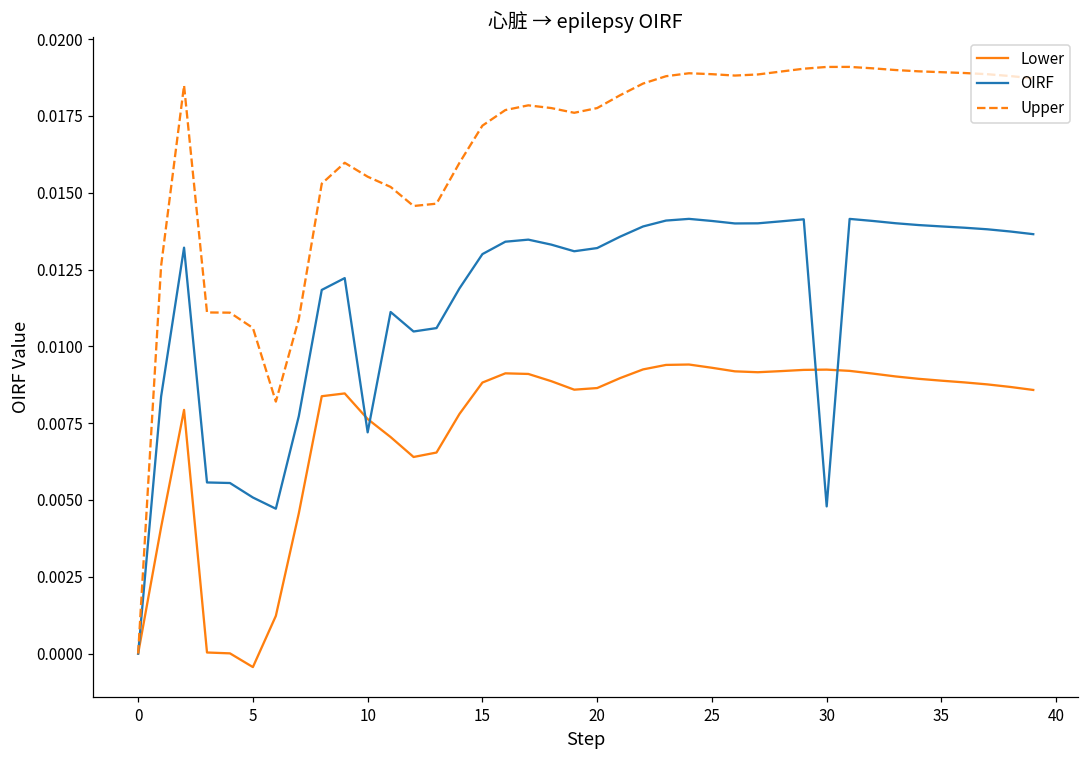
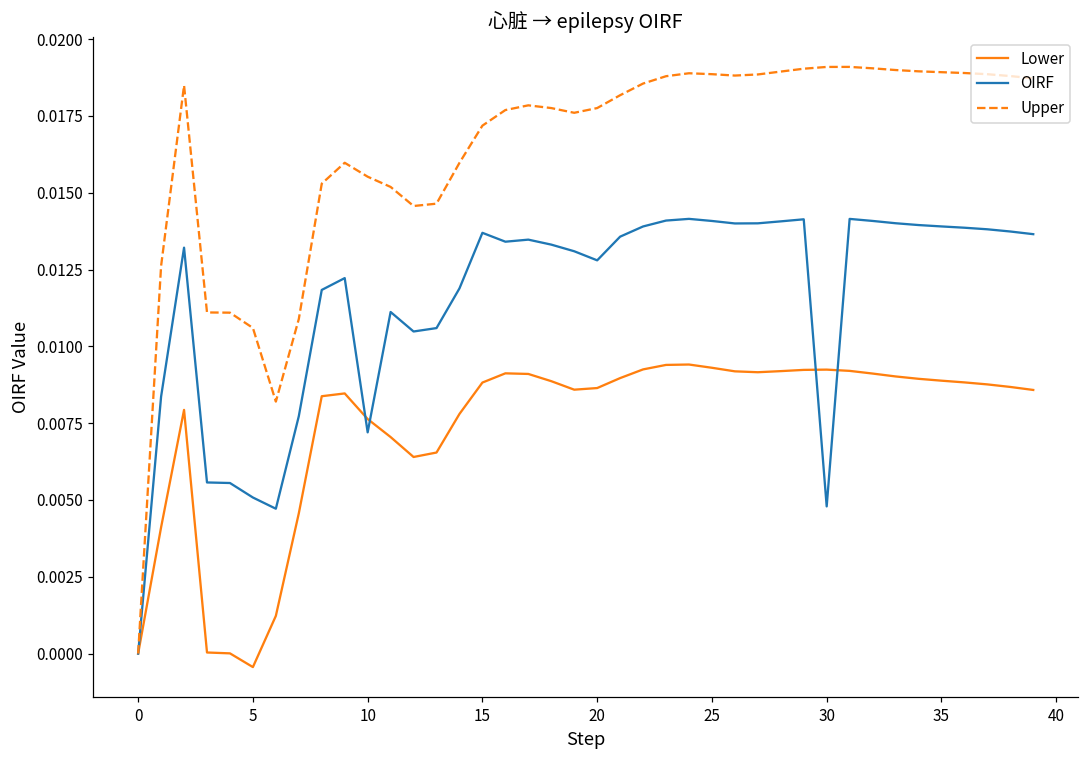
  {
    "OIRF": {
      "5": 0.0051,
      "10": 0.0072,
-     "15": 0.0130,
-     "20": 0.0132,
+     "15": 0.0137,
+     "20": 0.0128,
      "25": 0.0141,
      "30": 0.0048,
      "35": 0.0139
    }
  }
